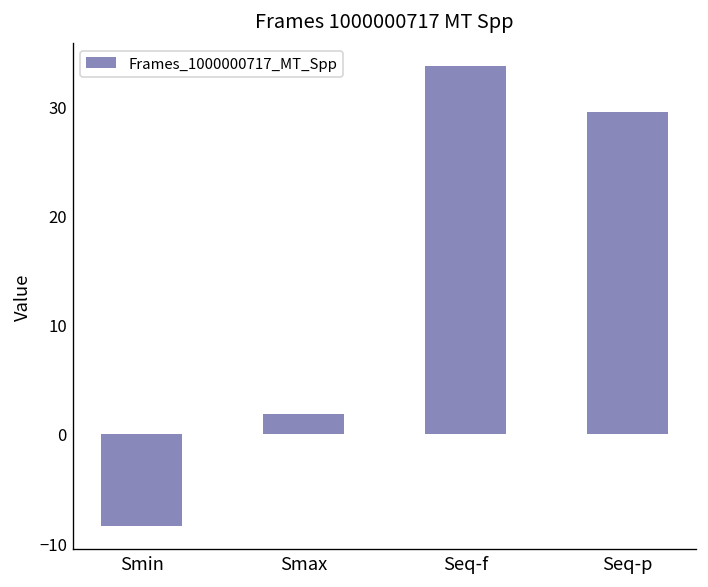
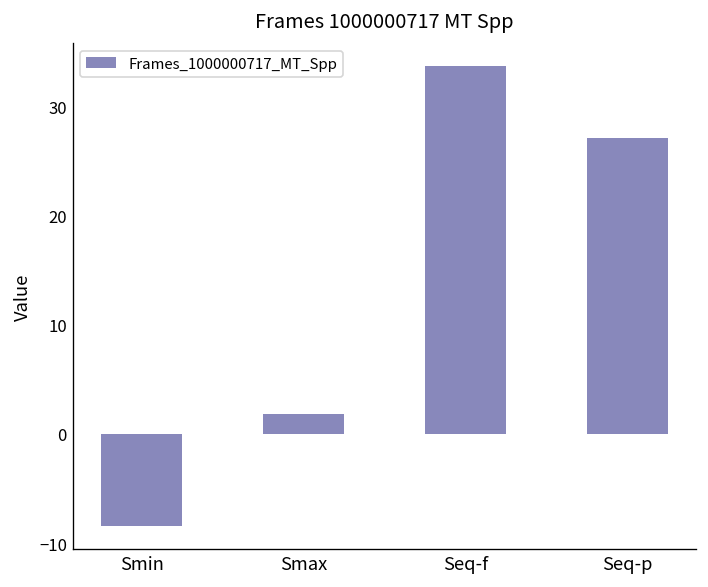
  {
    "Smin": -8,
    "Smax": 2,
    "Seq-f": 34,
-   "Seq-p": 30
+   "Seq-p": 27
  }
